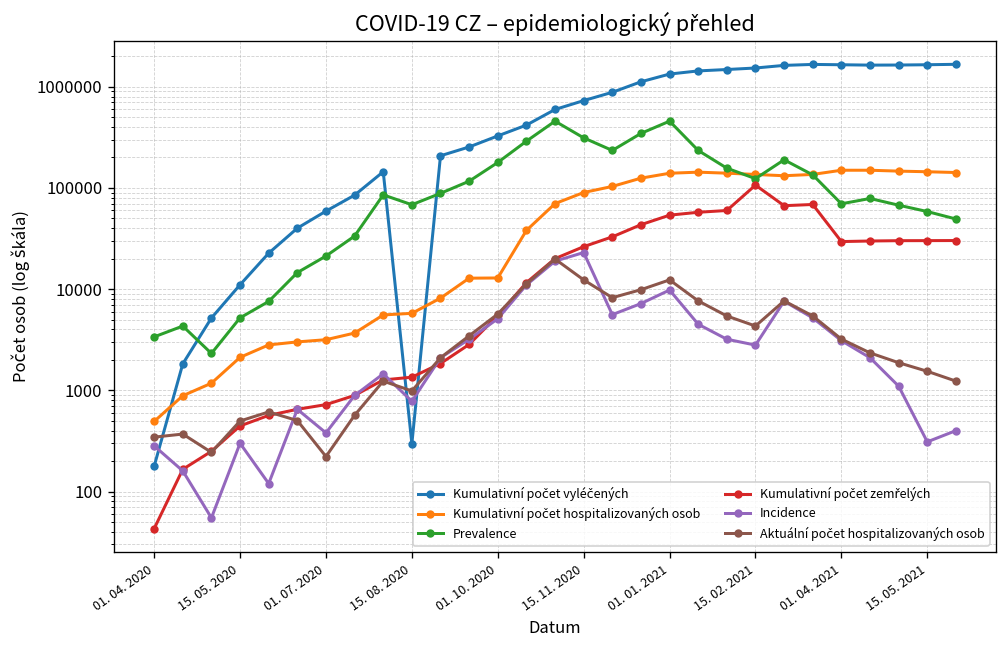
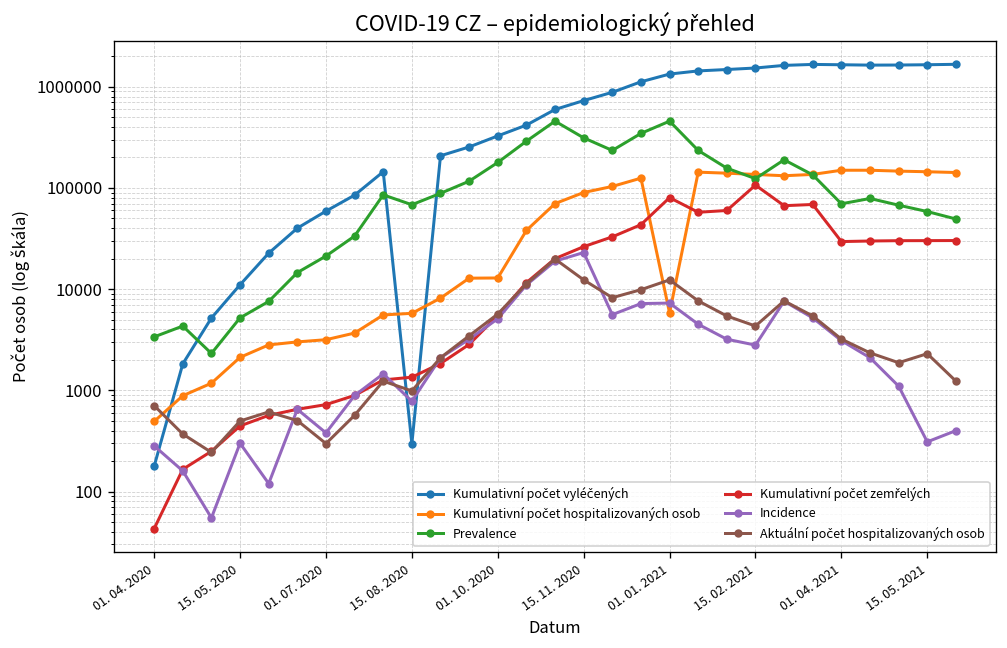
  {
    "Kumulativní počet vyléčených": {
      "01. 04. 2020": 180,
      "15. 05. 2020": 11000,
      "01. 07. 2020": 60000,
      "15. 08. 2020": 300,
      "01. 10. 2020": 330000,
      "15. 11. 2020": 700000,
      "01. 01. 2021": 1300000,
      "15. 02. 2021": 1500000,
      "01. 04. 2021": 1600000,
      "15. 05. 2021": 1600000
    },
    "Kumulativní počet hospitalizovaných osob": {
      "01. 04. 2020": 500,
      "15. 05. 2020": 2100,
      "01. 07. 2020": 3200,
      "15. 08. 2020": 6000,
      "01. 10. 2020": 13000,
      "15. 11. 2020": 90000,
-     "01. 01. 2021": 140000,
+     "01. 01. 2021": 6000,
      "15. 02. 2021": 140000,
      "01. 04. 2021": 150000,
      "15. 05. 2021": 140000
    },
    "Prevalence": {
      "01. 04. 2020": 3400,
      "15. 05. 2020": 5000,
      "01. 07. 2020": 21000,
      "15. 08. 2020": 70000,
      "01. 10. 2020": 180000,
      "15. 11. 2020": 310000,
      "01. 01. 2021": 500000,
      "15. 02. 2021": 120000,
      "01. 04. 2021": 70000,
      "15. 05. 2021": 60000
    },
    "Kumulativní počet zemřelých": {
      "01. 04. 2020": 40,
      "15. 05. 2020": 400,
      "01. 07. 2020": 700,
      "15. 08. 2020": 1300,
      "15. 11. 2020": 26000,
-     "01. 01. 2021": 50000,
+     "01. 01. 2021": 80000,
      "15. 02. 2021": 110000,
      "01. 04. 2021": 30000,
      "15. 05. 2021": 30000
    },
    "Incidence": {
      "01. 04. 2020": 280,
      "15. 05. 2020": 300,
      "01. 07. 2020": 400,
      "15. 08. 2020": 800,
      "01. 10. 2020": 5000,
      "15. 11. 2020": 23000,
-     "01. 01. 2021": 10000,
+     "01. 01. 2021": 7000,
      "15. 02. 2021": 2800,
      "15. 05. 2021": 310
    },
    "Aktuální počet hospitalizovaných osob": {
-     "01. 04. 2020": 350,
+     "01. 04. 2020": 700,
      "15. 05. 2020": 500,
-     "01. 07. 2020": 220,
+     "01. 07. 2020": 300,
      "15. 08. 2020": 1000,
      "15. 11. 2020": 12000,
      "01. 01. 2021": 12000,
      "15. 02. 2021": 4000,
-     "15. 05. 2021": 1500
+     "15. 05. 2021": 2300
    }
  }
